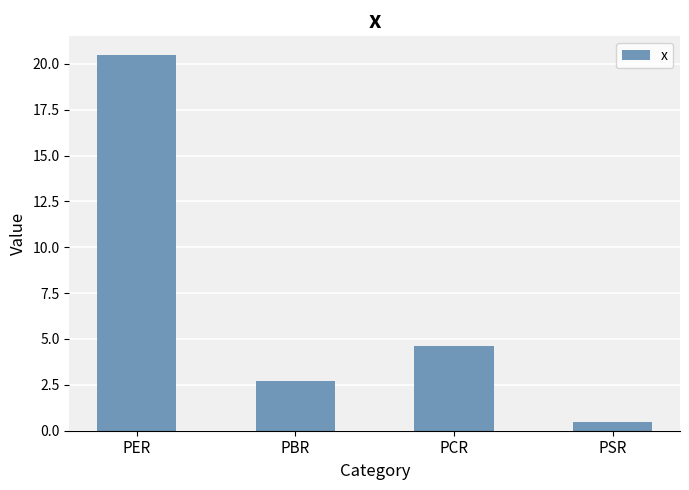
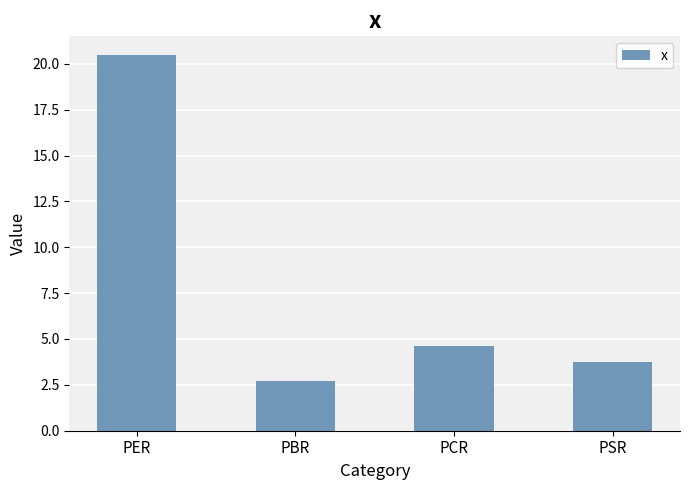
  {
    "PER": 20.5,
    "PBR": 2.7,
    "PCR": 4.6,
-   "PSR": 0.5
+   "PSR": 3.8
  }
